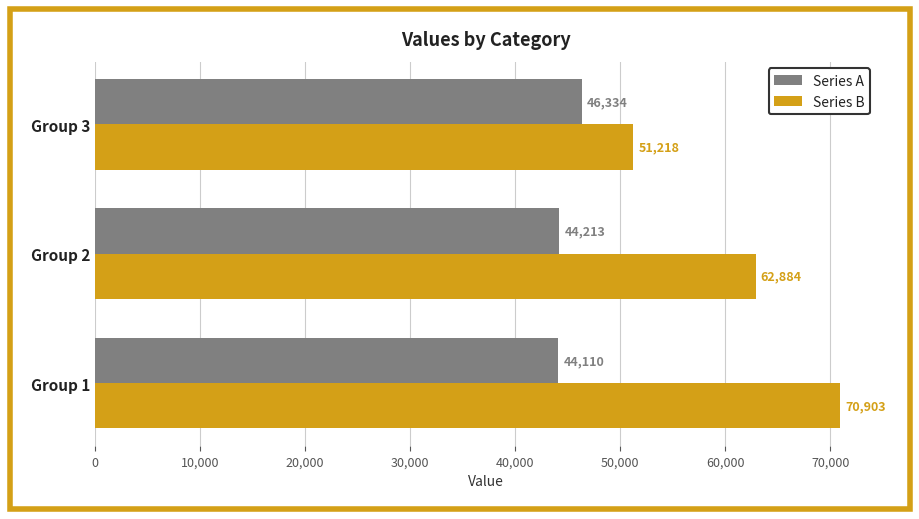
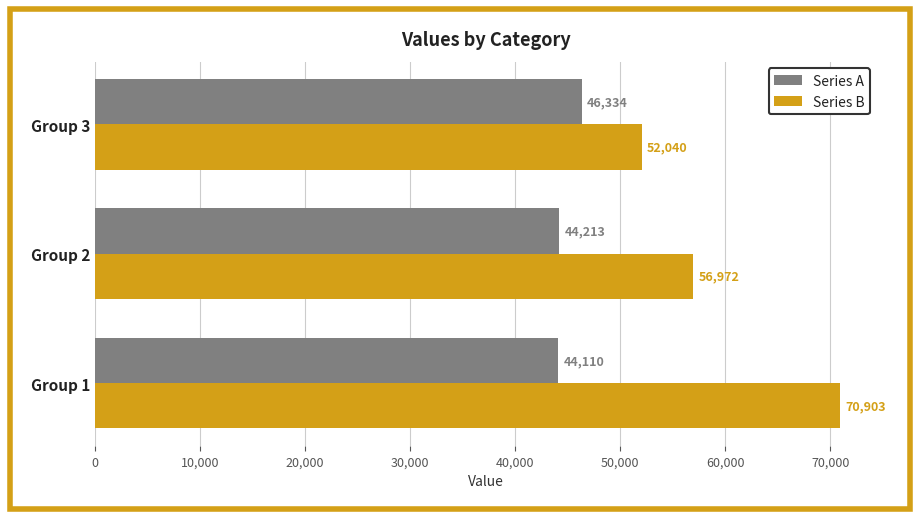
  {
    "Series A": {
      "Group 3": "46,334",
      "Group 2": "44,213",
      "Group 1": "44,110"
    },
    "Series B": {
-     "Group 3": "51,218",
-     "Group 2": "62,884",
+     "Group 3": "52,040",
+     "Group 2": "56,972",
      "Group 1": "70,903"
    }
  }
